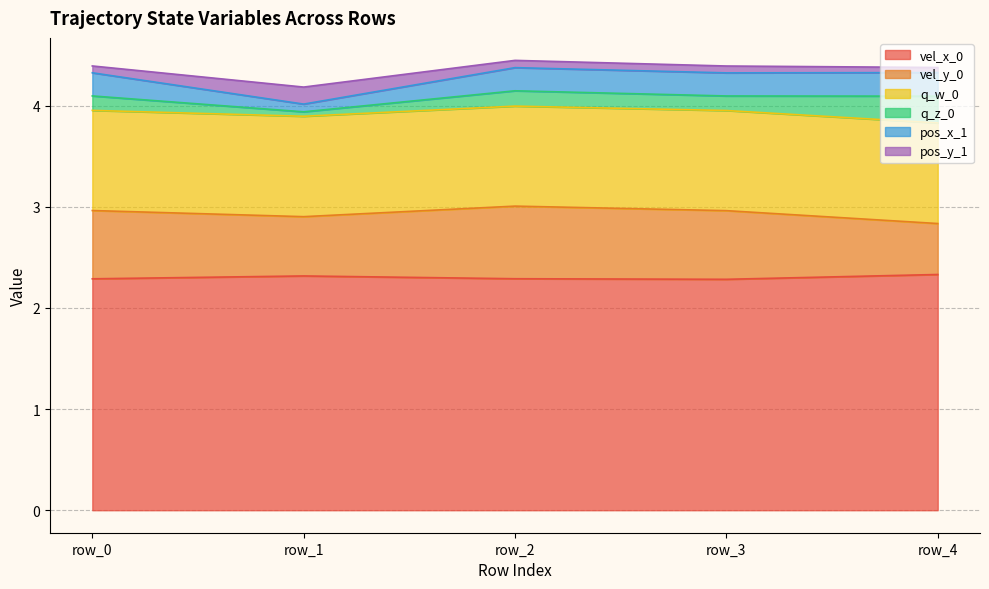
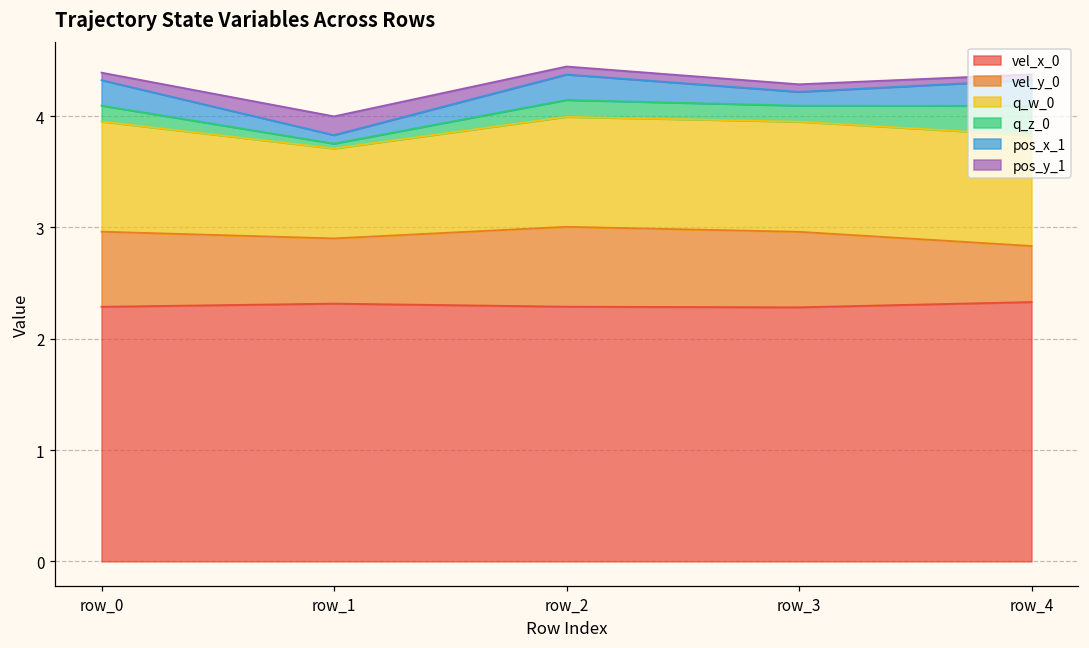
  {
    "q_w_0": {
      "row_0": 0.99,
-     "row_1": 0.99,
+     "row_1": 0.81,
      "row_2": 0.99,
      "row_3": 0.99
    },
    "q_z_0": {
      "row_0": 0.14,
      "row_1": 0.04,
      "row_2": 0.15,
      "row_3": 0.14
    },
    "pos_x_1": {
      "row_0": 0.23,
      "row_1": 0.08,
      "row_2": 0.23,
-     "row_3": 0.23
+     "row_3": 0.12
    },
    "pos_y_1": {
      "row_0": 0.07,
      "row_1": 0.17,
      "row_2": 0.07,
      "row_3": 0.07
    }
  }
